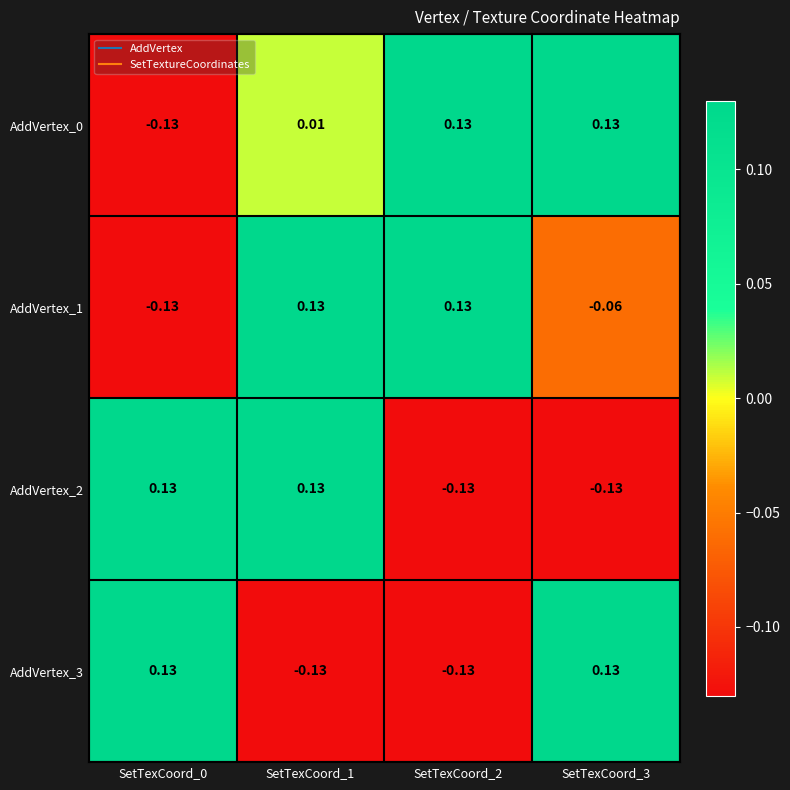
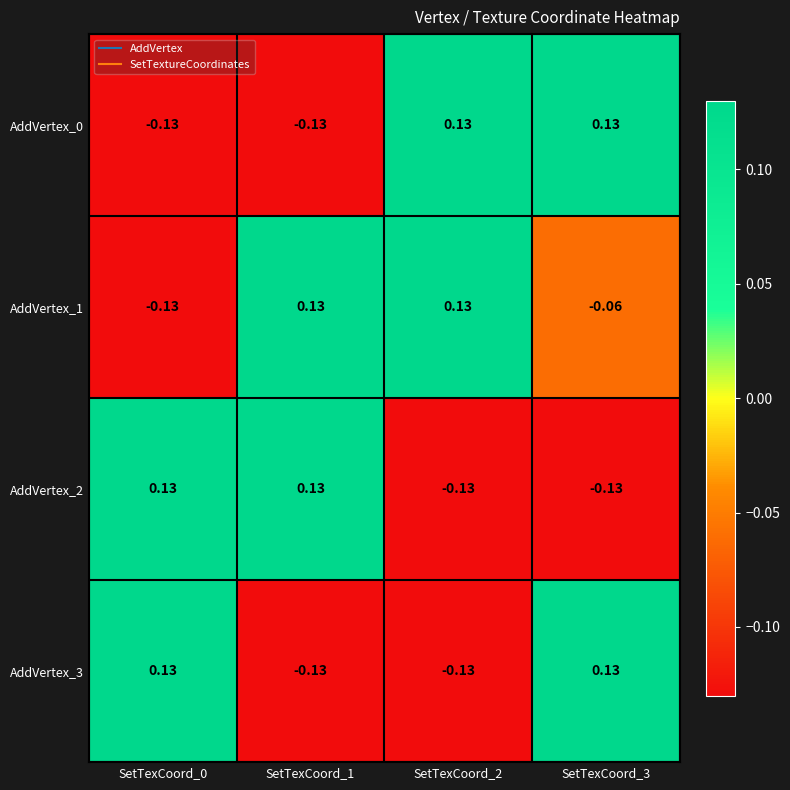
  {
    "AddVertex_0": {
      "SetTexCoord_0": -0.13,
-     "SetTexCoord_1": 0.01,
+     "SetTexCoord_1": -0.13,
      "SetTexCoord_2": 0.13,
      "SetTexCoord_3": 0.13
    },
    "AddVertex_1": {
      "SetTexCoord_0": -0.13,
      "SetTexCoord_1": 0.13,
      "SetTexCoord_2": 0.13,
      "SetTexCoord_3": -0.06
    },
    "AddVertex_2": {
      "SetTexCoord_0": 0.13,
      "SetTexCoord_1": 0.13,
      "SetTexCoord_2": -0.13,
      "SetTexCoord_3": -0.13
    },
    "AddVertex_3": {
      "SetTexCoord_0": 0.13,
      "SetTexCoord_1": -0.13,
      "SetTexCoord_2": -0.13,
      "SetTexCoord_3": 0.13
    }
  }
